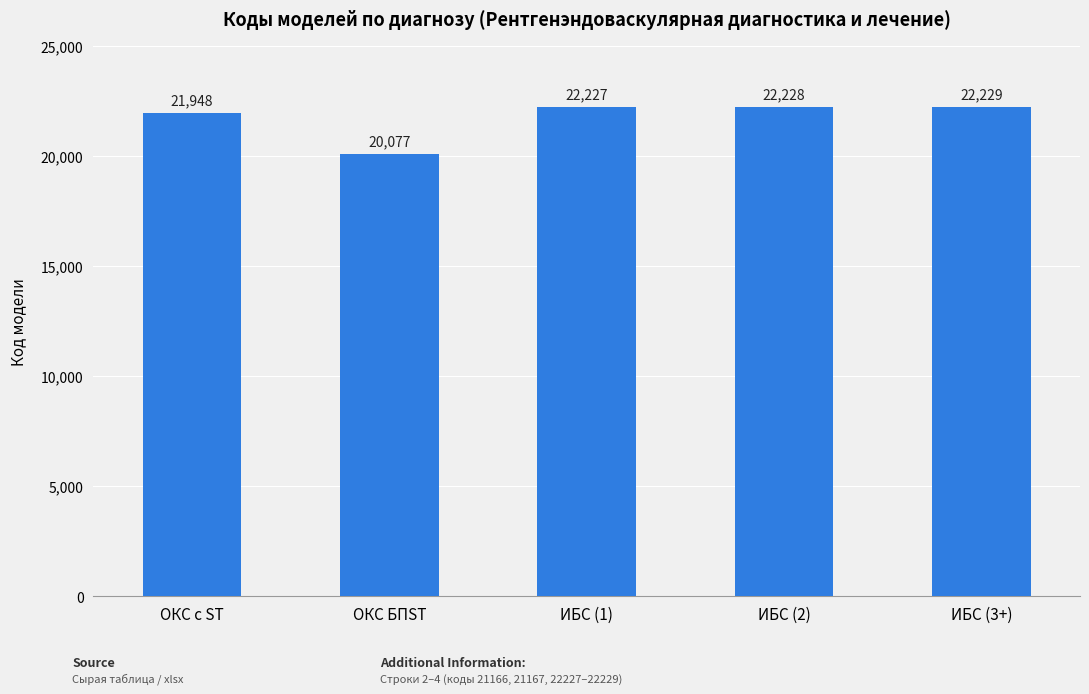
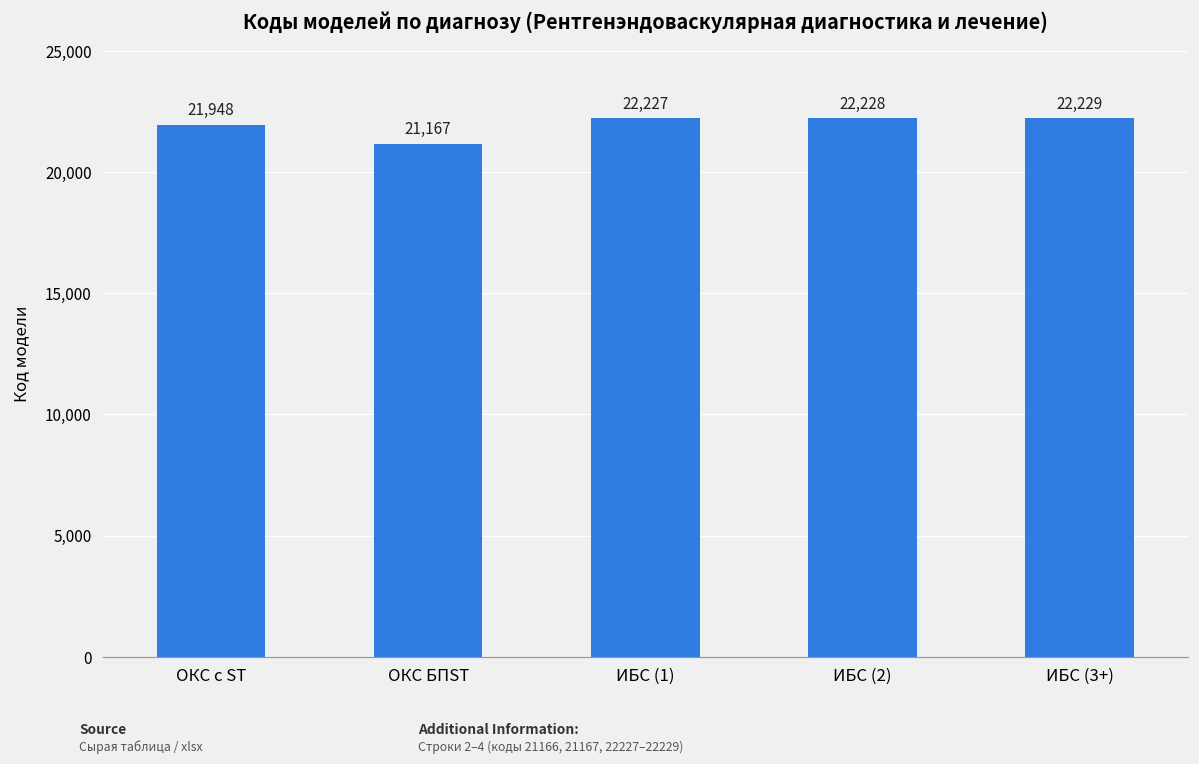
  {
    "ОКС с ST": "21,948",
-   "ОКС БПST": "20,077",
+   "ОКС БПST": "21,167",
    "ИБС (1)": "22,227",
    "ИБС (2)": "22,228",
    "ИБС (3+)": "22,229"
  }
